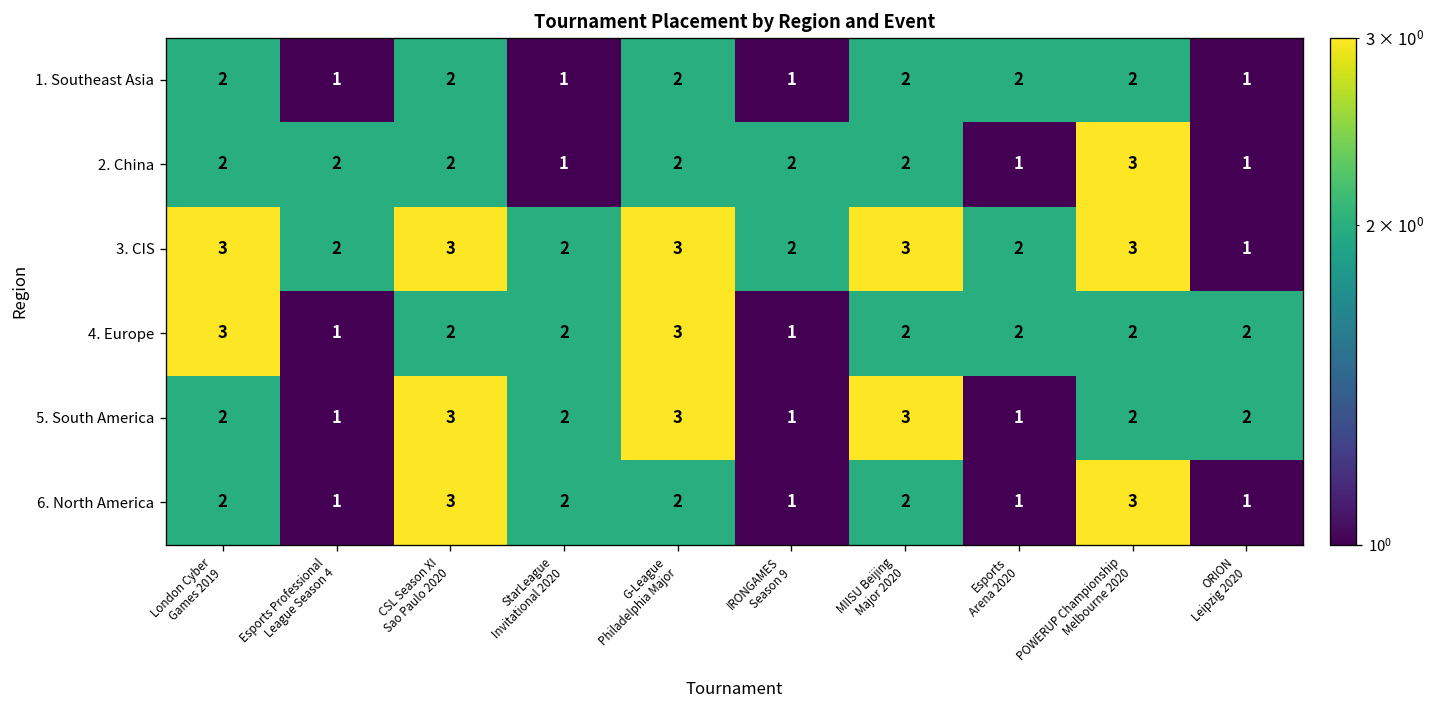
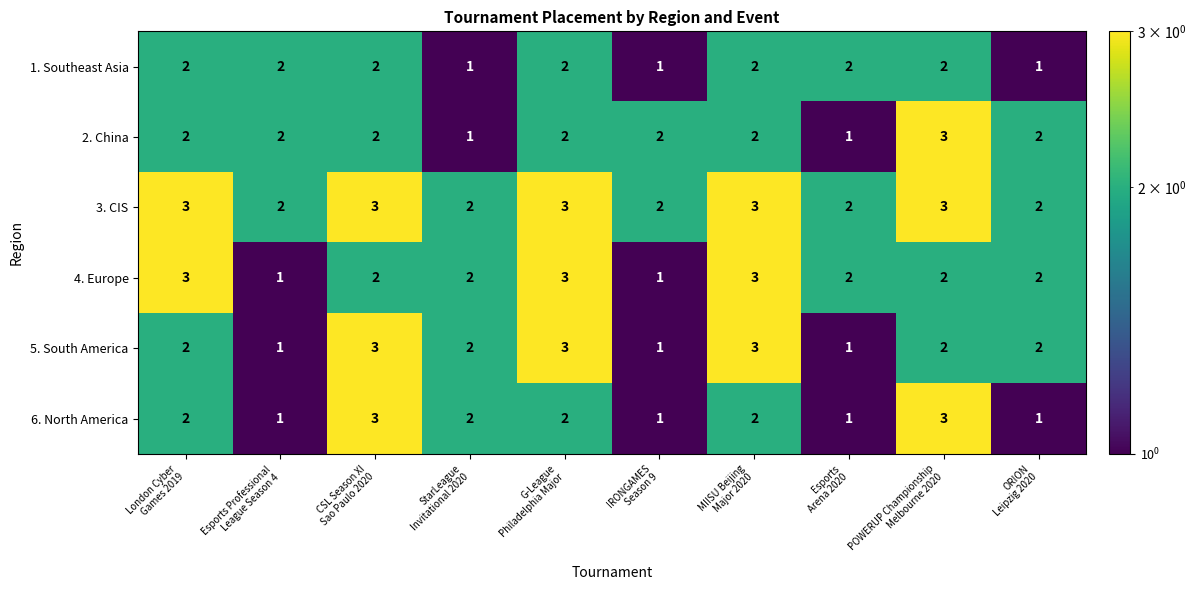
  {
    "1. Southeast Asia": {
      "London Cyber Games 2019": 2,
-     "Esports Professional League Season 4": 1,
+     "Esports Professional League Season 4": 2,
      "CSL Season XI Sao Paulo 2020": 2,
      "StarLeague Invitational 2020": 1,
      "G-League Philadelphia Major": 2,
      "IRONGAMES Season 9": 1,
      "MIISU Beijing Major 2020": 2,
      "Esports Arena 2020": 2,
      "POWERUP Championship Melbourne 2020": 2,
      "ORION Leipzig 2020": 1
    },
    "2. China": {
      "London Cyber Games 2019": 2,
      "Esports Professional League Season 4": 2,
      "CSL Season XI Sao Paulo 2020": 2,
      "StarLeague Invitational 2020": 1,
      "G-League Philadelphia Major": 2,
      "IRONGAMES Season 9": 2,
      "MIISU Beijing Major 2020": 2,
      "Esports Arena 2020": 1,
      "POWERUP Championship Melbourne 2020": 3,
-     "ORION Leipzig 2020": 1
+     "ORION Leipzig 2020": 2
    },
    "3. CIS": {
      "London Cyber Games 2019": 3,
      "Esports Professional League Season 4": 2,
      "CSL Season XI Sao Paulo 2020": 3,
      "StarLeague Invitational 2020": 2,
      "G-League Philadelphia Major": 3,
      "IRONGAMES Season 9": 2,
      "MIISU Beijing Major 2020": 3,
      "Esports Arena 2020": 2,
      "POWERUP Championship Melbourne 2020": 3,
-     "ORION Leipzig 2020": 1
+     "ORION Leipzig 2020": 2
    },
    "4. Europe": {
      "London Cyber Games 2019": 3,
      "Esports Professional League Season 4": 1,
      "CSL Season XI Sao Paulo 2020": 2,
      "StarLeague Invitational 2020": 2,
      "G-League Philadelphia Major": 3,
      "IRONGAMES Season 9": 1,
-     "MIISU Beijing Major 2020": 2,
+     "MIISU Beijing Major 2020": 3,
      "Esports Arena 2020": 2,
      "POWERUP Championship Melbourne 2020": 2,
      "ORION Leipzig 2020": 2
    },
    "5. South America": {
      "London Cyber Games 2019": 2,
      "Esports Professional League Season 4": 1,
      "CSL Season XI Sao Paulo 2020": 3,
      "StarLeague Invitational 2020": 2,
      "G-League Philadelphia Major": 3,
      "IRONGAMES Season 9": 1,
      "MIISU Beijing Major 2020": 3,
      "Esports Arena 2020": 1,
      "POWERUP Championship Melbourne 2020": 2,
      "ORION Leipzig 2020": 2
    },
    "6. North America": {
      "London Cyber Games 2019": 2,
      "Esports Professional League Season 4": 1,
      "CSL Season XI Sao Paulo 2020": 3,
      "StarLeague Invitational 2020": 2,
      "G-League Philadelphia Major": 2,
      "IRONGAMES Season 9": 1,
      "MIISU Beijing Major 2020": 2,
      "Esports Arena 2020": 1,
      "POWERUP Championship Melbourne 2020": 3,
      "ORION Leipzig 2020": 1
    }
  }
